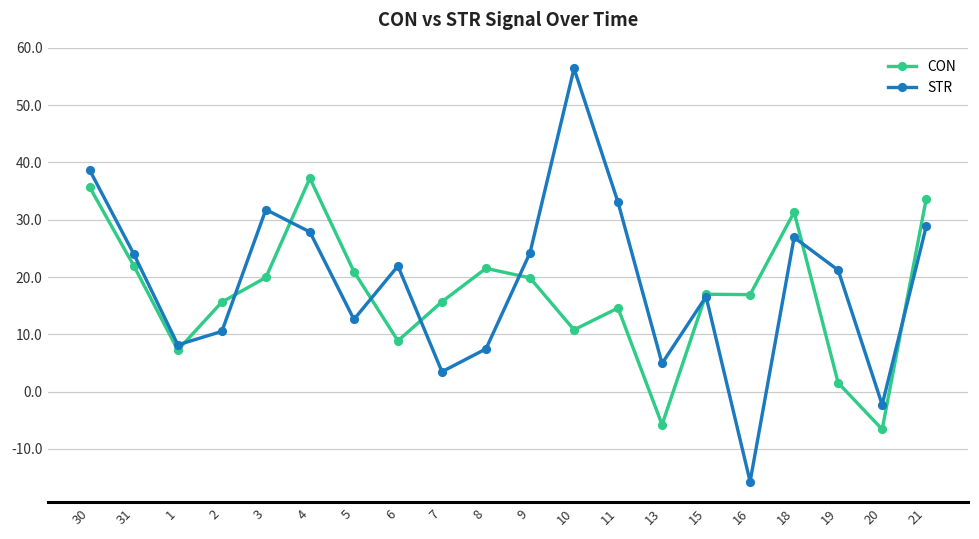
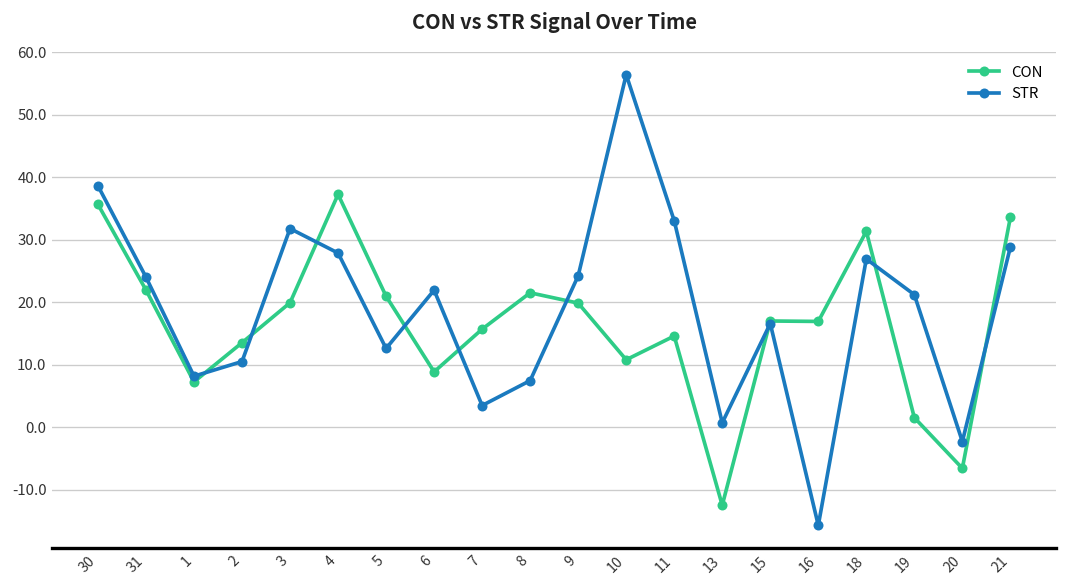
  {
    "CON": {
      "30": 36,
      "31": 22,
      "1": 7,
-     "2": 16,
+     "2": 14,
      "3": 20,
      "4": 37,
      "5": 21,
      "6": 9,
      "7": 16,
      "8": 22,
      "9": 20,
      "10": 11,
      "11": 15,
-     "13": -6,
+     "13": -12,
      "16": 17,
      "18": 31,
      "19": 2,
      "20": -7,
      "21": 34
    },
    "STR": {
      "30": 39,
      "31": 24,
      "1": 8,
      "2": 11,
      "3": 32,
      "4": 28,
      "5": 13,
      "6": 22,
      "7": 3,
      "8": 7,
      "9": 24,
      "10": 56,
      "11": 33,
-     "13": 5,
+     "13": 1,
      "16": -16,
      "18": 27,
      "19": 21,
      "20": -2,
      "21": 29
    }
  }
